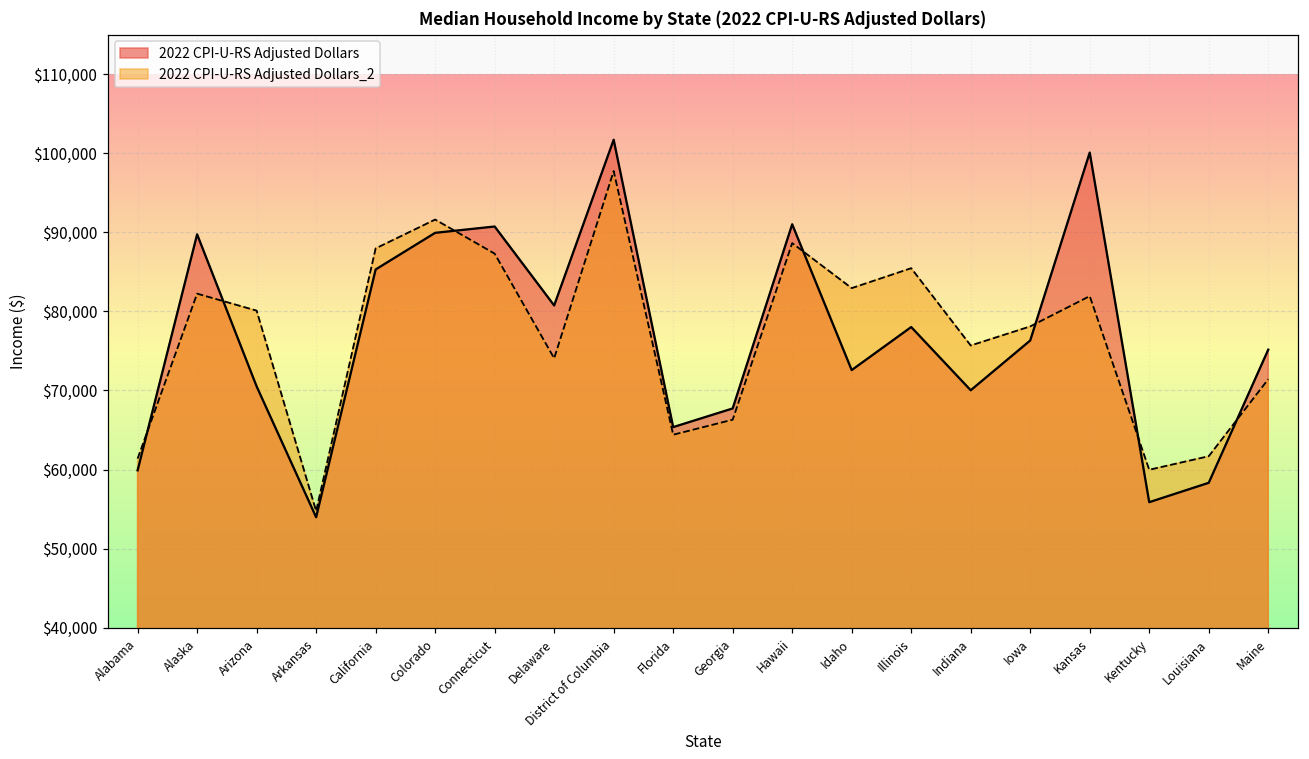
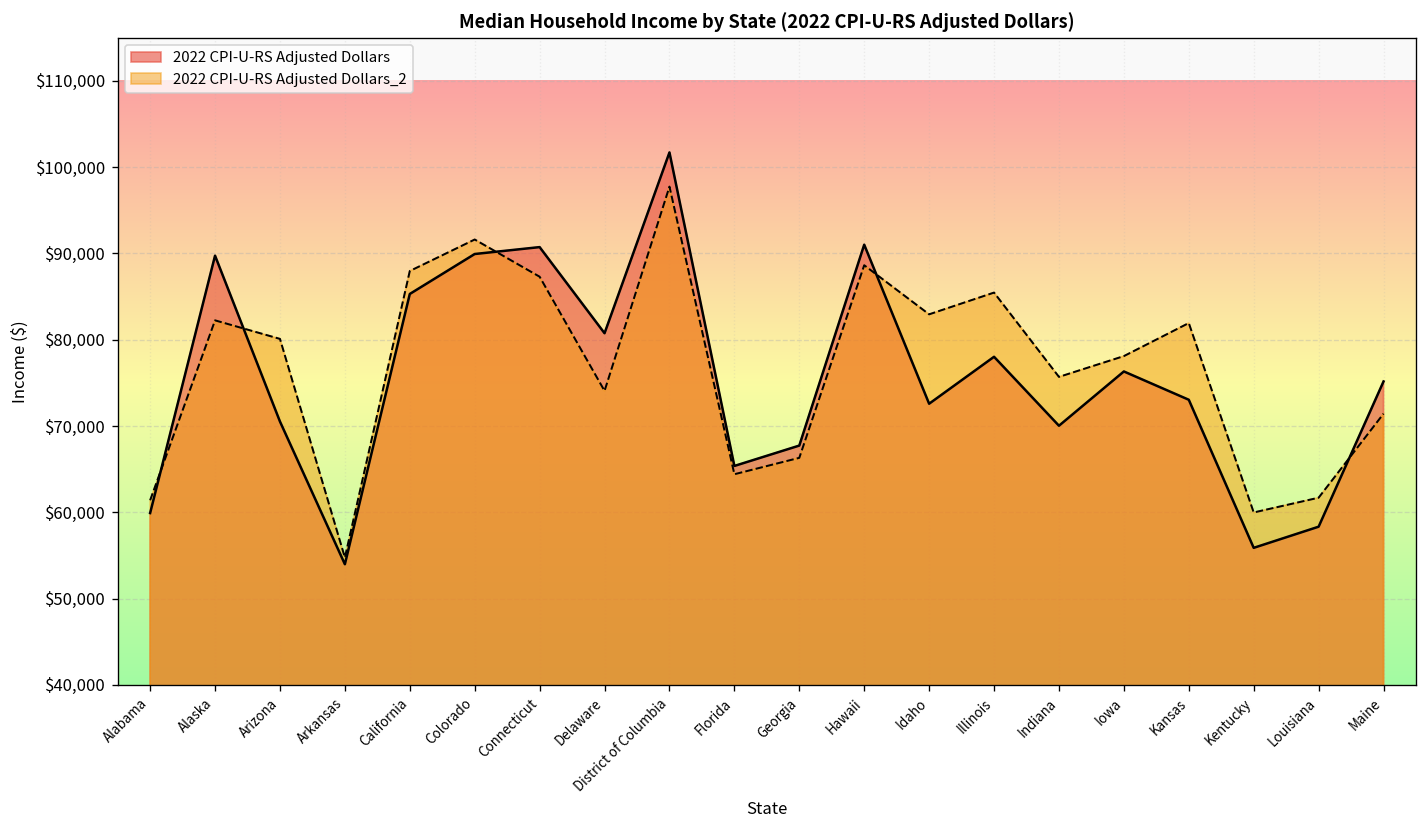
  {
    "2022 CPI-U-RS Adjusted Dollars": {
      "Alabama": "$60,000",
      "Alaska": "$90,000",
      "Arizona": "$71,000",
      "Arkansas": "$54,000",
      "California": "$85,000",
      "Colorado": "$90,000",
      "Connecticut": "$91,000",
      "Delaware": "$81,000",
      "District of Columbia": "$102,000",
      "Florida": "$65,000",
      "Georgia": "$68,000",
      "Hawaii": "$91,000",
      "Idaho": "$73,000",
      "Illinois": "$78,000",
      "Indiana": "$70,000",
      "Iowa": "$76,000",
-     "Kansas": "$100,000",
+     "Kansas": "$73,000",
      "Kentucky": "$56,000",
      "Louisiana": "$58,000",
      "Maine": "$75,000"
    },
    "2022 CPI-U-RS Adjusted Dollars_2": {
      "Alabama": "$61,000",
      "Alaska": "$82,000",
      "Arizona": "$80,000",
      "Arkansas": "$55,000",
      "California": "$88,000",
      "Colorado": "$92,000",
      "Connecticut": "$87,000",
      "Delaware": "$74,000",
      "District of Columbia": "$98,000",
      "Florida": "$64,000",
      "Georgia": "$66,000",
      "Hawaii": "$89,000",
      "Idaho": "$83,000",
      "Illinois": "$85,000",
      "Indiana": "$76,000",
      "Iowa": "$78,000",
      "Kansas": "$82,000",
      "Kentucky": "$60,000",
      "Louisiana": "$62,000",
      "Maine": "$71,000"
    }
  }
